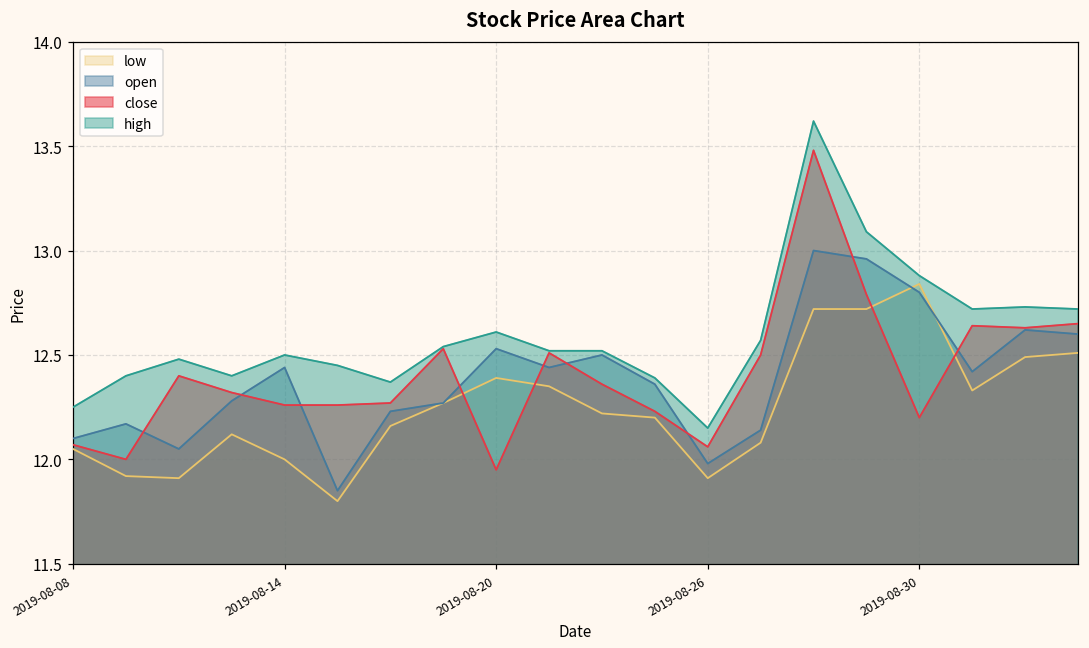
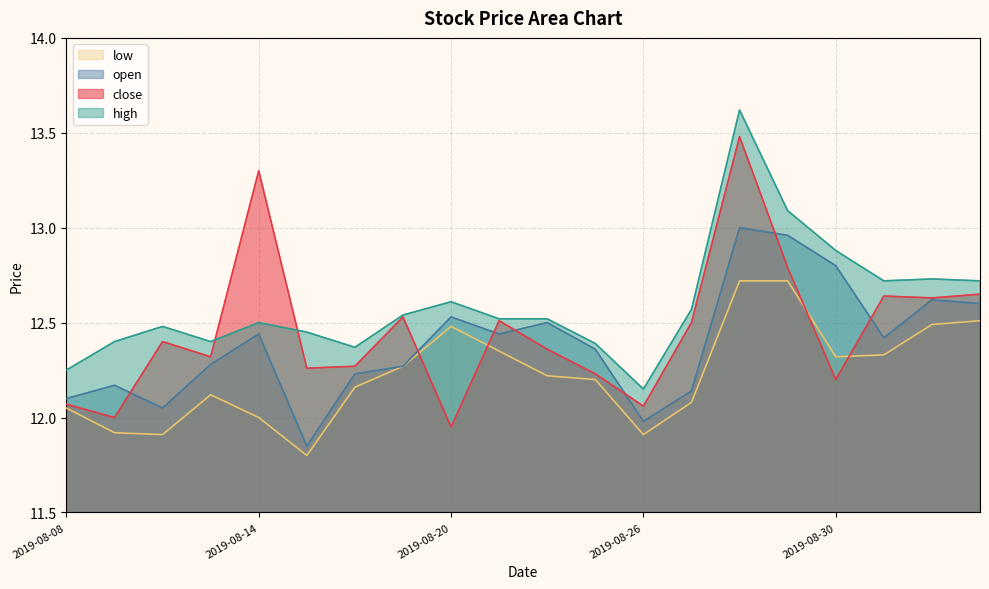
  {
    "low": {
      "2019-08-08": 12.05,
      "2019-08-14": 12.00,
-     "2019-08-20": 12.39,
+     "2019-08-20": 12.48,
      "2019-08-26": 11.91,
-     "2019-08-30": 12.84
+     "2019-08-30": 12.32
    },
    "close": {
      "2019-08-08": 12.07,
-     "2019-08-14": 12.26,
+     "2019-08-14": 13.30,
      "2019-08-20": 11.95,
      "2019-08-26": 12.06,
      "2019-08-30": 12.20
    }
  }
